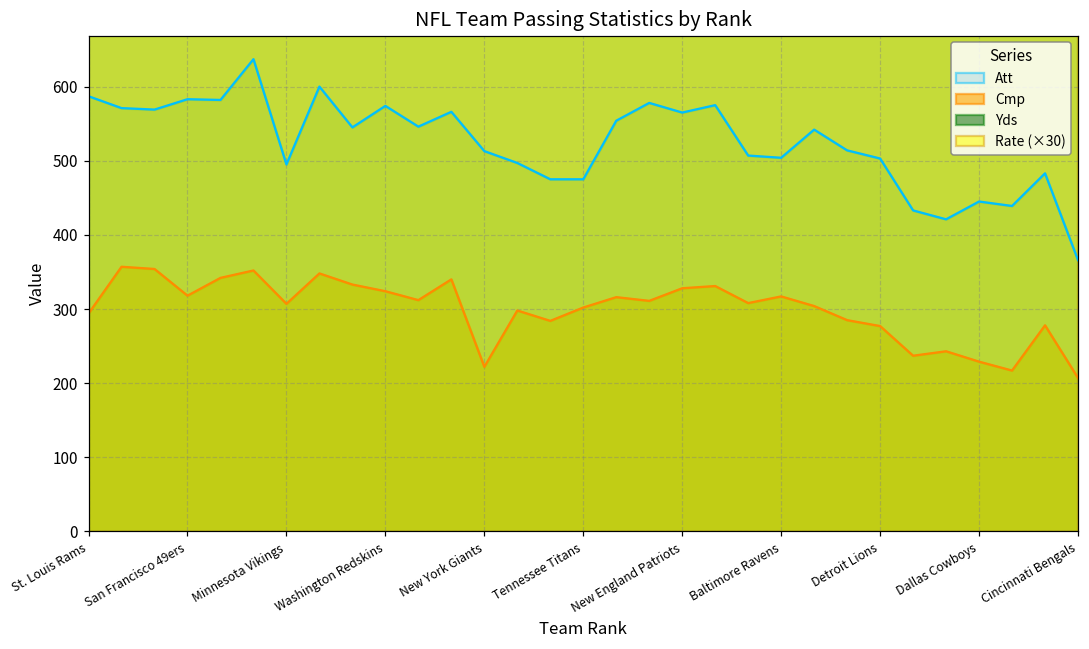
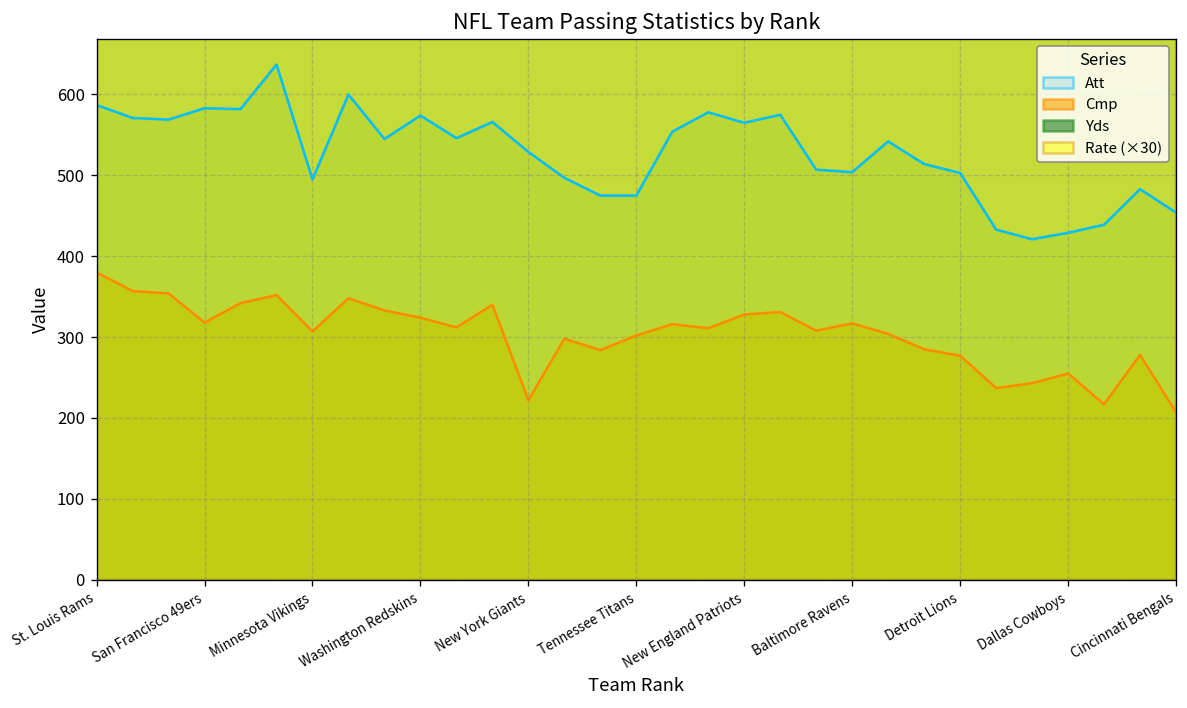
  {
    "Att": {
      "St. Louis Rams": 590,
      "San Francisco 49ers": 580,
      "Minnesota Vikings": 500,
      "Washington Redskins": 570,
-     "New York Giants": 510,
+     "New York Giants": 530,
      "Tennessee Titans": 480,
      "New England Patriots": 570,
      "Baltimore Ravens": 500,
      "Detroit Lions": 500,
-     "Dallas Cowboys": 450,
-     "Cincinnati Bengals": 370
+     "Dallas Cowboys": 430,
+     "Cincinnati Bengals": 450
    },
    "Cmp": {
-     "St. Louis Rams": 290,
+     "St. Louis Rams": 380,
      "San Francisco 49ers": 320,
      "Minnesota Vikings": 310,
      "Washington Redskins": 320,
      "New York Giants": 220,
      "Tennessee Titans": 300,
      "New England Patriots": 330,
      "Baltimore Ravens": 320,
      "Detroit Lions": 280,
-     "Dallas Cowboys": 230,
+     "Dallas Cowboys": 260,
      "Cincinnati Bengals": 210
    }
  }
